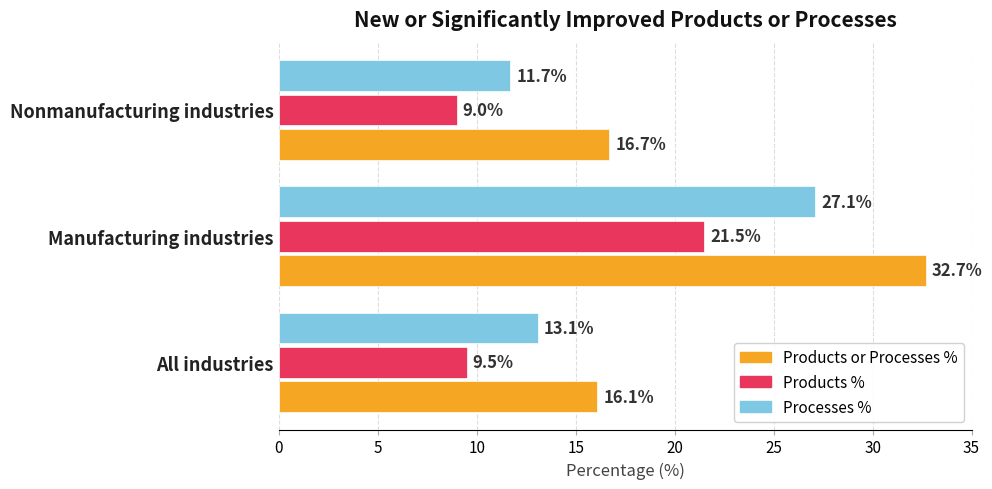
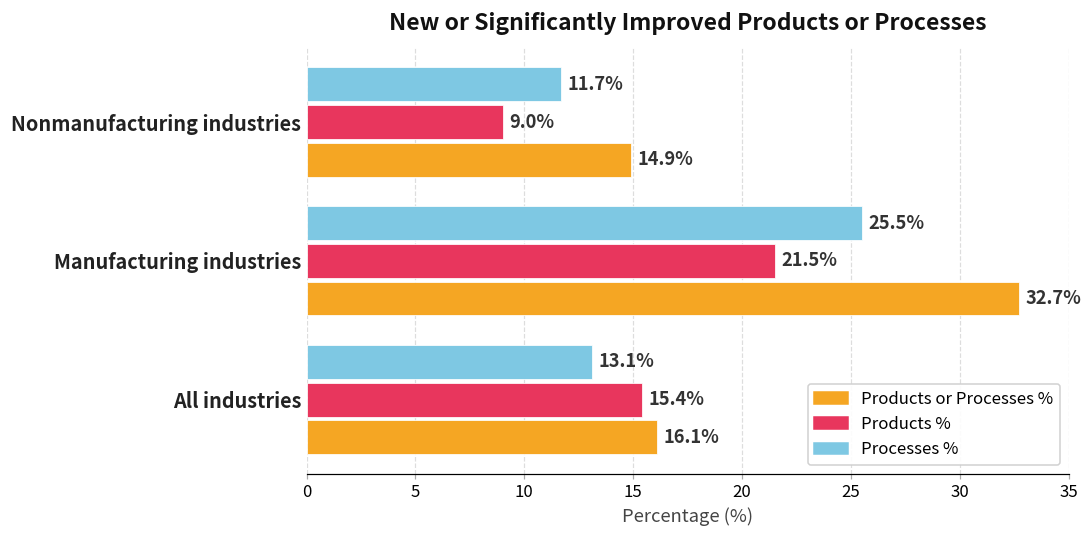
  {
    "Products or Processes %": {
-     "Nonmanufacturing industries": "16.7%",
+     "Nonmanufacturing industries": "14.9%",
      "Manufacturing industries": "32.7%",
      "All industries": "16.1%"
    },
    "Products %": {
      "Nonmanufacturing industries": "9.0%",
      "Manufacturing industries": "21.5%",
-     "All industries": "9.5%"
+     "All industries": "15.4%"
    },
    "Processes %": {
      "Nonmanufacturing industries": "11.7%",
-     "Manufacturing industries": "27.1%",
+     "Manufacturing industries": "25.5%",
      "All industries": "13.1%"
    }
  }
